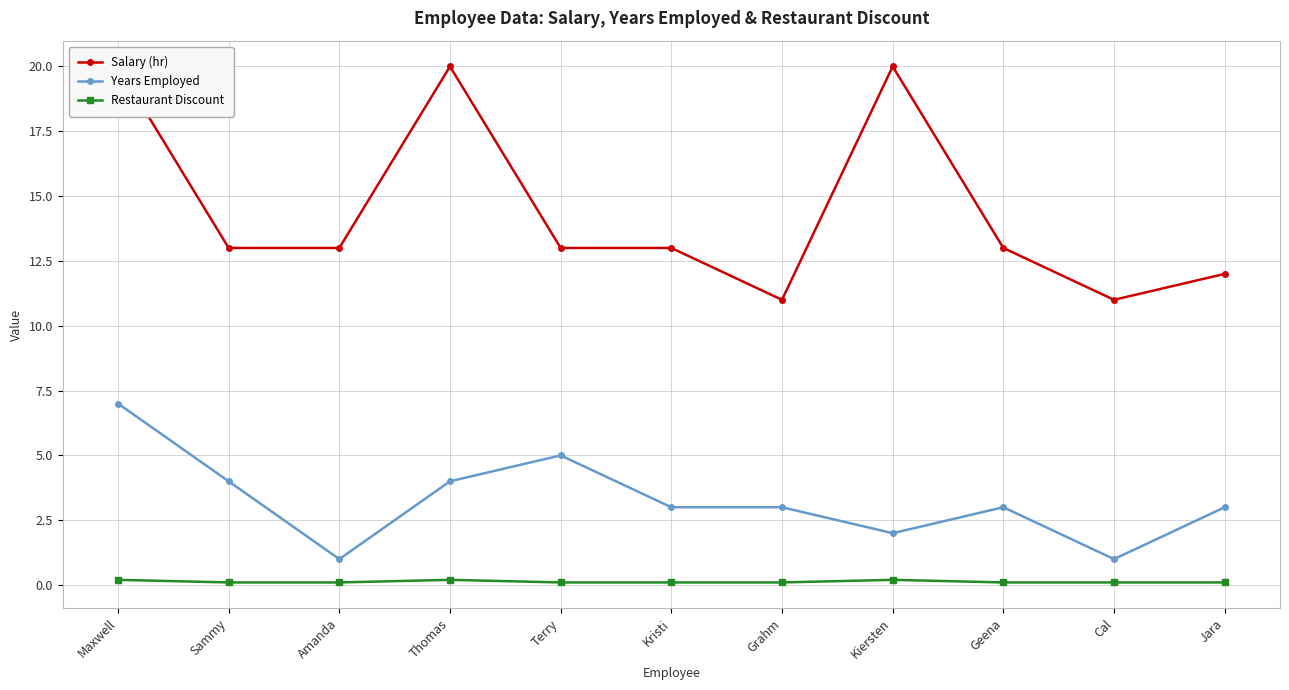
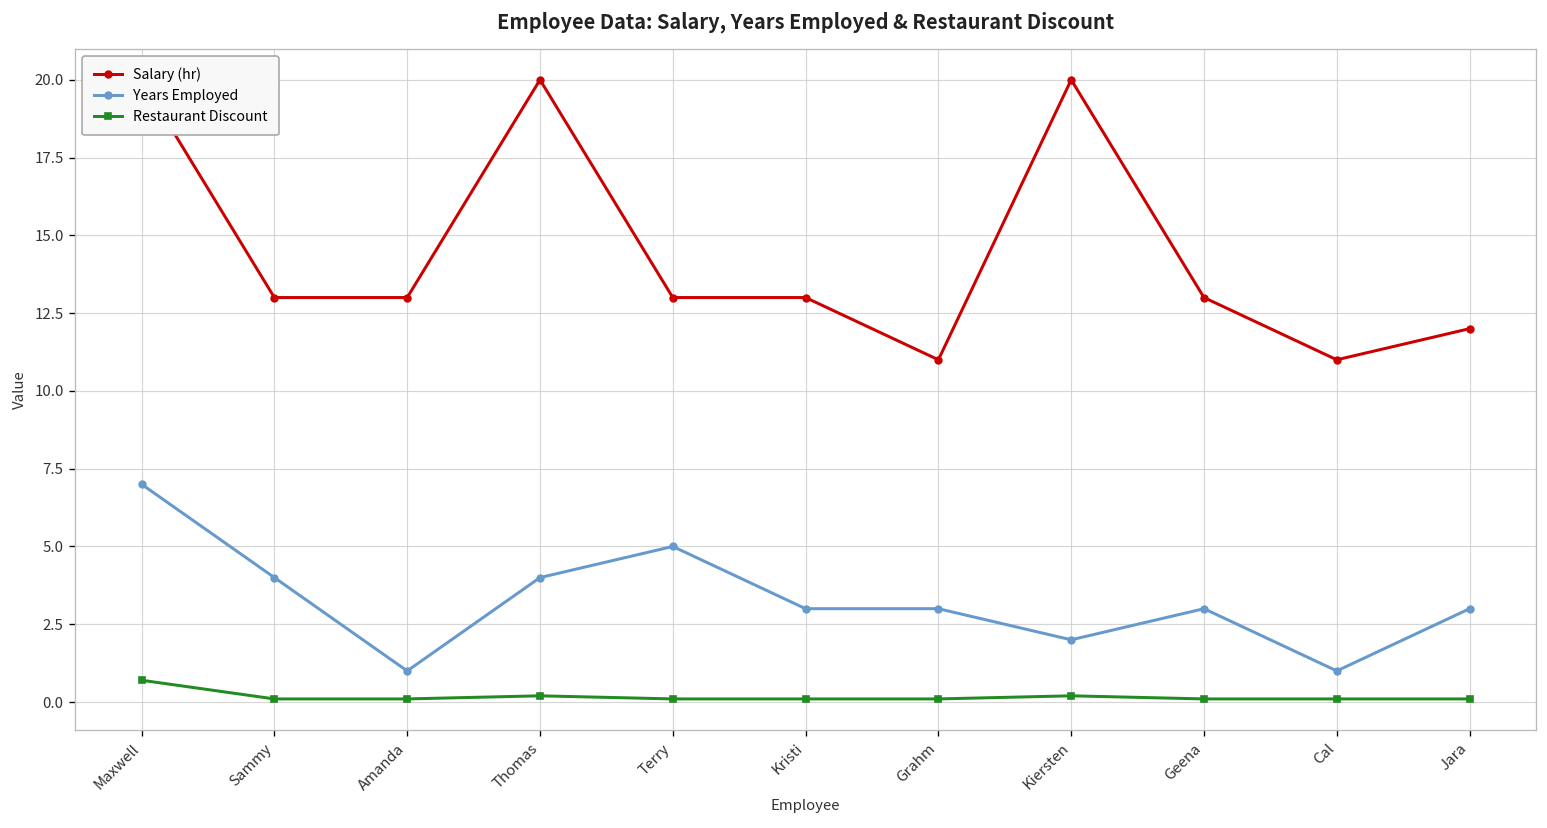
  {
    "Salary (hr)": {
      "Sammy": 13.0,
      "Amanda": 13.0,
      "Thomas": 20.0,
      "Terry": 13.0,
      "Kristi": 13.0,
      "Grahm": 11.0,
      "Kiersten": 20.0,
      "Geena": 13.0,
      "Cal": 11.0,
      "Jara": 12.0
    },
    "Years Employed": {
      "Maxwell": 7.0,
      "Sammy": 4.0,
      "Amanda": 1.0,
      "Thomas": 4.0,
      "Terry": 5.0,
      "Kristi": 3.0,
      "Grahm": 3.0,
      "Kiersten": 2.0,
      "Geena": 3.0,
      "Cal": 1.0,
      "Jara": 3.0
    },
    "Restaurant Discount": {
-     "Maxwell": 0.2,
+     "Maxwell": 0.7,
      "Sammy": 0.1,
      "Amanda": 0.1,
      "Thomas": 0.2,
      "Terry": 0.1,
      "Kristi": 0.1,
      "Grahm": 0.1,
      "Kiersten": 0.2,
      "Geena": 0.1,
      "Cal": 0.1,
      "Jara": 0.1
    }
  }
